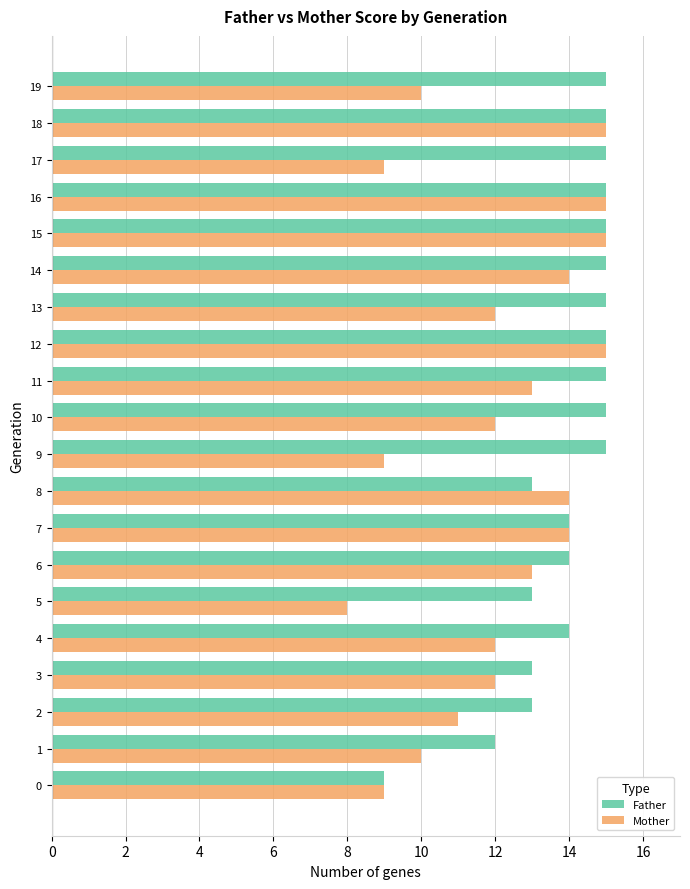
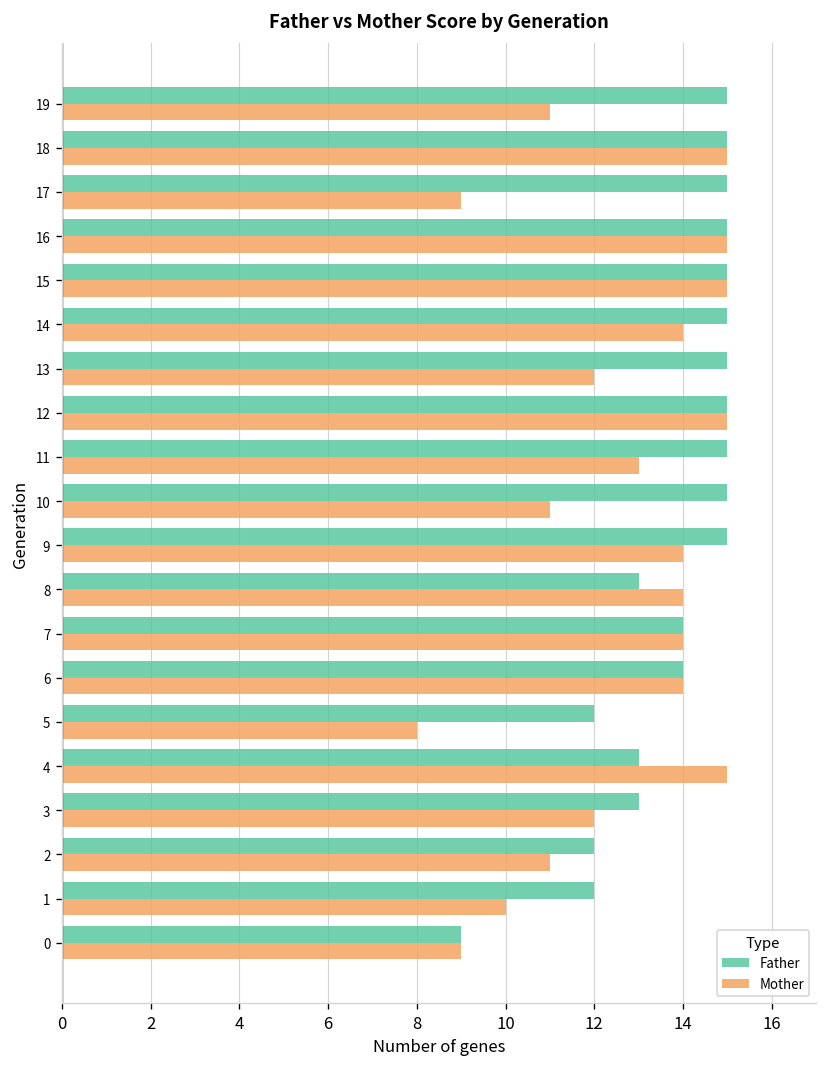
  {
    "Father": {
      "19": 15,
      "18": 15,
      "17": 15,
      "16": 15,
      "15": 15,
      "14": 15,
      "13": 15,
      "12": 15,
      "11": 15,
      "10": 15,
      "9": 15,
      "8": 13,
      "7": 14,
      "6": 14,
-     "5": 13,
-     "4": 14,
+     "5": 12,
+     "4": 13,
      "3": 13,
-     "2": 13,
+     "2": 12,
      "1": 12,
      "0": 9
    },
    "Mother": {
-     "19": 10,
+     "19": 11,
      "18": 15,
      "17": 9,
      "16": 15,
      "15": 15,
      "14": 14,
      "13": 12,
      "12": 15,
      "11": 13,
-     "10": 12,
-     "9": 9,
+     "10": 11,
+     "9": 14,
      "8": 14,
      "7": 14,
-     "6": 13,
+     "6": 14,
      "5": 8,
-     "4": 12,
+     "4": 15,
      "3": 12,
      "2": 11,
      "1": 10,
      "0": 9
    }
  }
